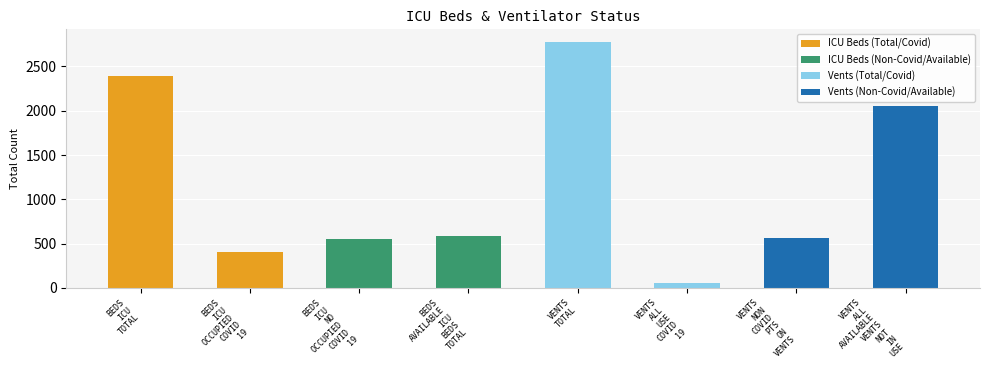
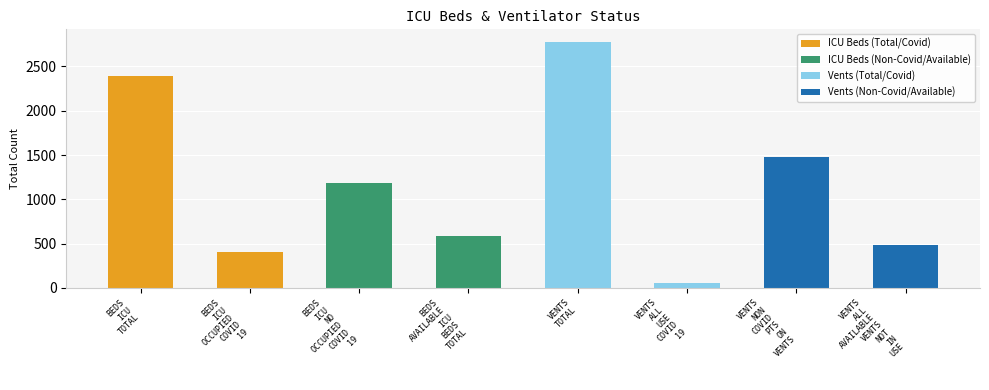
  {
    "BEDS ICU TOTAL": 2400,
    "BEDS ICU OCCUPIED COVID 19": 400,
-   "BEDS ICU NO OCCUPIED COVID 19": 600,
+   "BEDS ICU NO OCCUPIED COVID 19": 1200,
    "BEDS AVAILABLE ICU BEDS TOTAL": 600,
    "VENTS TOTAL": 2800,
    "VENTS ALL USE COVID 19": 100,
-   "VENTS NON COVID PTS ON VENTS": 600,
-   "VENTS ALL AVAILABLE VENTS NOT IN USE": 2100
+   "VENTS NON COVID PTS ON VENTS": 1500,
+   "VENTS ALL AVAILABLE VENTS NOT IN USE": 500
  }
